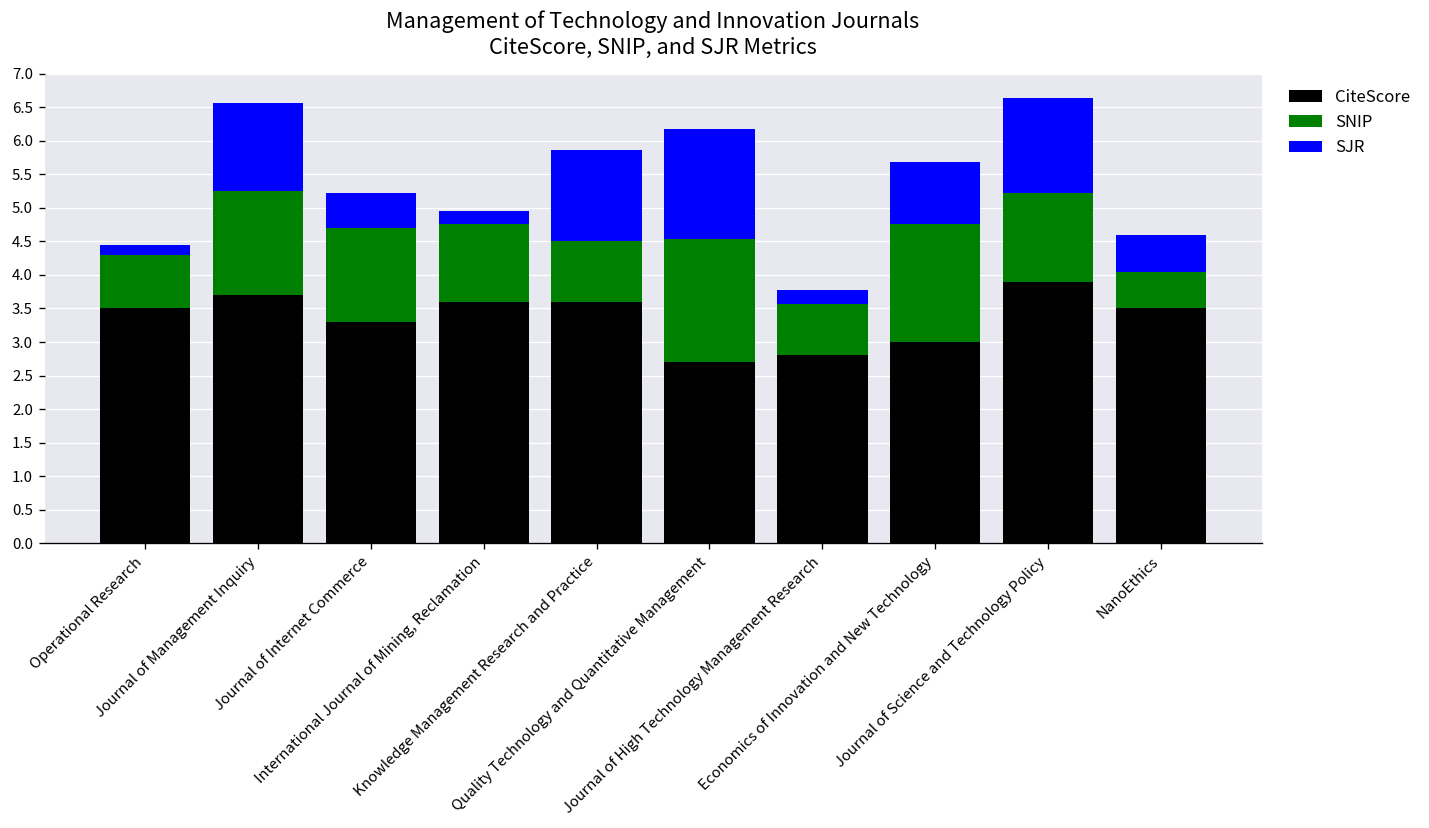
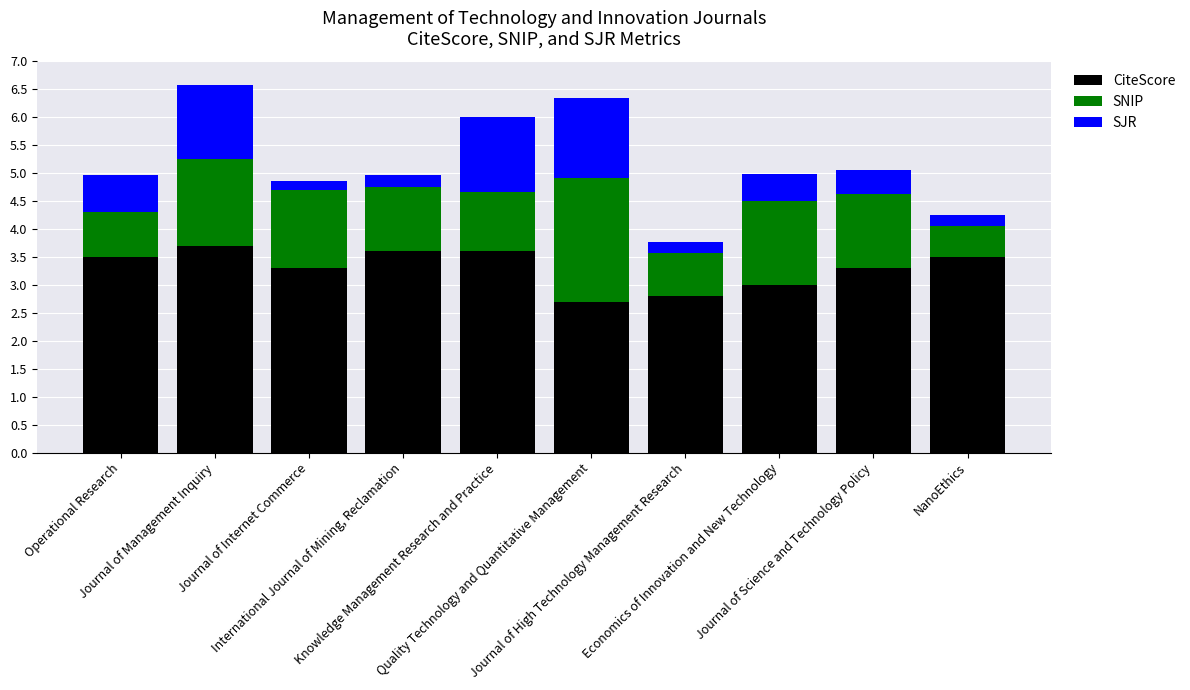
  {
    "CiteScore": {
      "Operational Research": 3.5,
      "Journal of Management Inquiry": 3.7,
      "Journal of Internet Commerce": 3.3,
      "International Journal of Mining, Reclamation": 3.6,
      "Knowledge Management Research and Practice": 3.6,
      "Quality Technology and Quantitative Management": 2.7,
      "Journal of High Technology Management Research": 2.8,
      "Economics of Innovation and New Technology": 3.0,
-     "Journal of Science and Technology Policy": 3.9,
+     "Journal of Science and Technology Policy": 3.3,
      "NanoEthics": 3.5
    },
    "SNIP": {
      "Operational Research": 0.8,
      "Journal of Management Inquiry": 1.5,
      "Journal of Internet Commerce": 1.4,
      "International Journal of Mining, Reclamation": 1.2,
-     "Knowledge Management Research and Practice": 0.9,
-     "Quality Technology and Quantitative Management": 1.8,
+     "Knowledge Management Research and Practice": 1.1,
+     "Quality Technology and Quantitative Management": 2.2,
      "Journal of High Technology Management Research": 0.8,
-     "Economics of Innovation and New Technology": 1.8,
+     "Economics of Innovation and New Technology": 1.5,
      "Journal of Science and Technology Policy": 1.3,
      "NanoEthics": 0.6
    },
    "SJR": {
-     "Operational Research": 0.2,
+     "Operational Research": 0.7,
      "Journal of Management Inquiry": 1.3,
-     "Journal of Internet Commerce": 0.5,
+     "Journal of Internet Commerce": 0.2,
      "International Journal of Mining, Reclamation": 0.2,
      "Knowledge Management Research and Practice": 1.3,
-     "Quality Technology and Quantitative Management": 1.6,
+     "Quality Technology and Quantitative Management": 1.4,
      "Journal of High Technology Management Research": 0.2,
-     "Economics of Innovation and New Technology": 0.9,
-     "Journal of Science and Technology Policy": 1.4,
-     "NanoEthics": 0.6
+     "Economics of Innovation and New Technology": 0.5,
+     "Journal of Science and Technology Policy": 0.4,
+     "NanoEthics": 0.2
    }
  }
